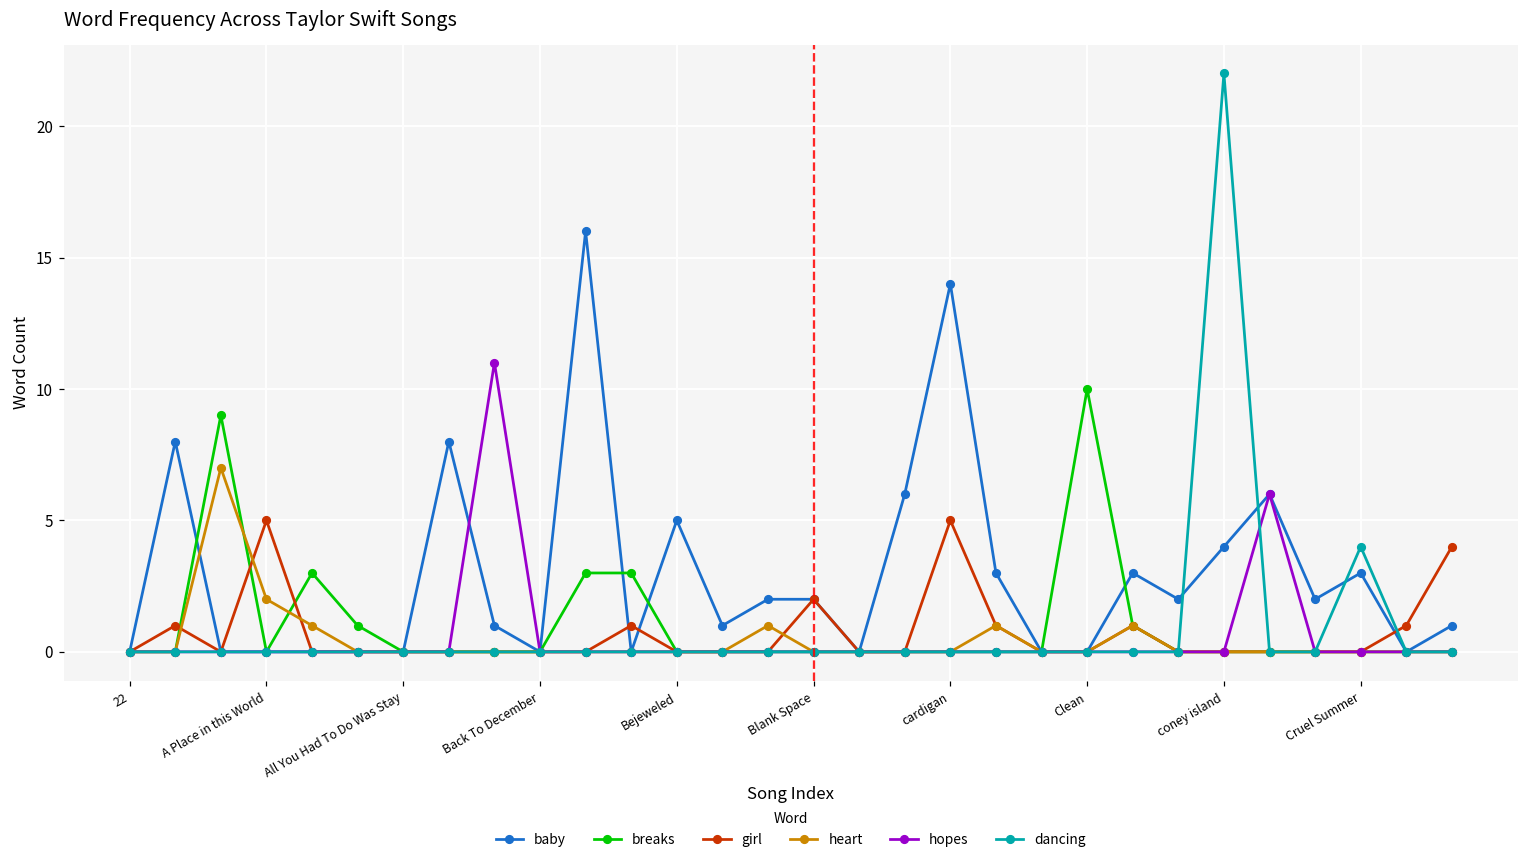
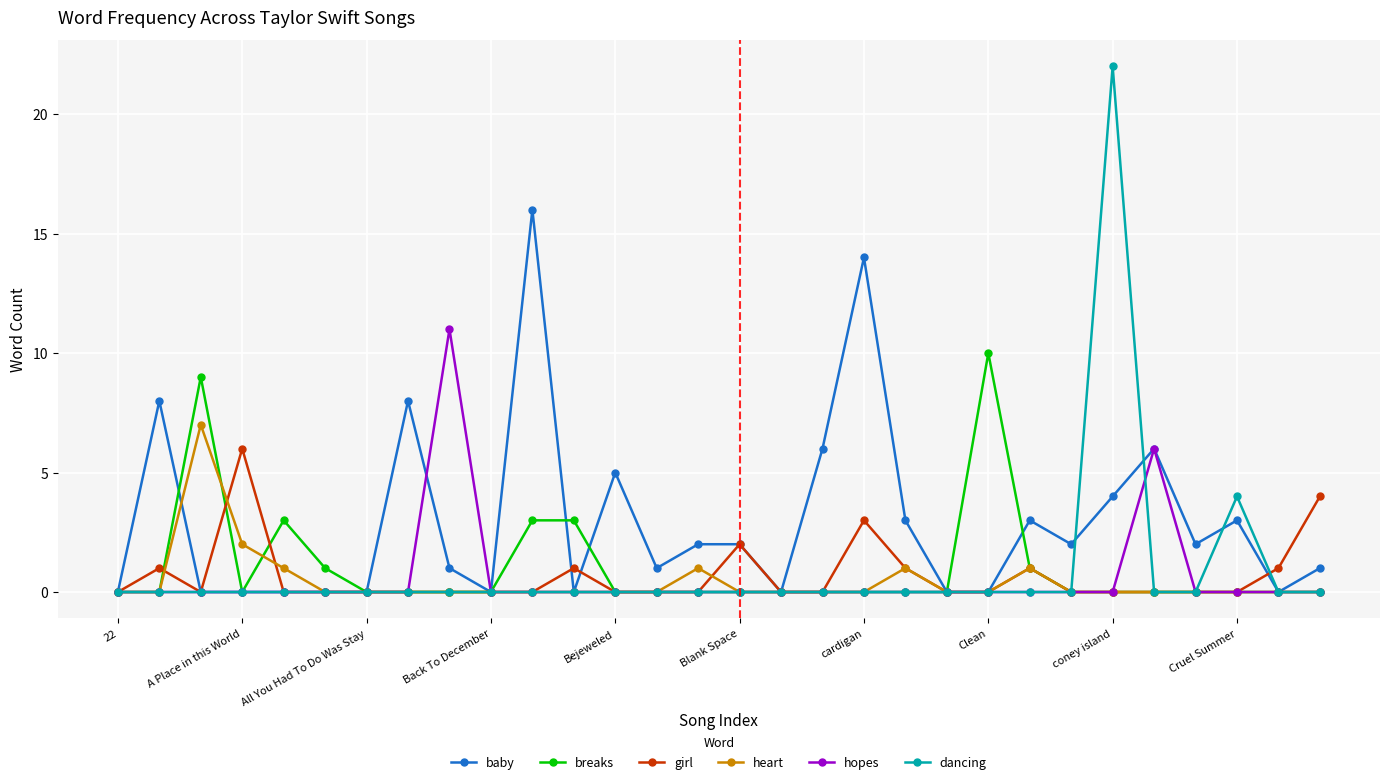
  {
    "baby": {
      "Bejeweled": 5,
      "cardigan": 14,
      "coney island": 4,
      "Cruel Summer": 3
    },
    "breaks": {
      "Clean": 10
    },
    "girl": {
-     "A Place in this World": 5,
-     "cardigan": 5
+     "A Place in this World": 6,
+     "cardigan": 3
    },
    "heart": {
      "A Place in this World": 2
    },
    "dancing": {
      "coney island": 22,
      "Cruel Summer": 4
    }
  }
